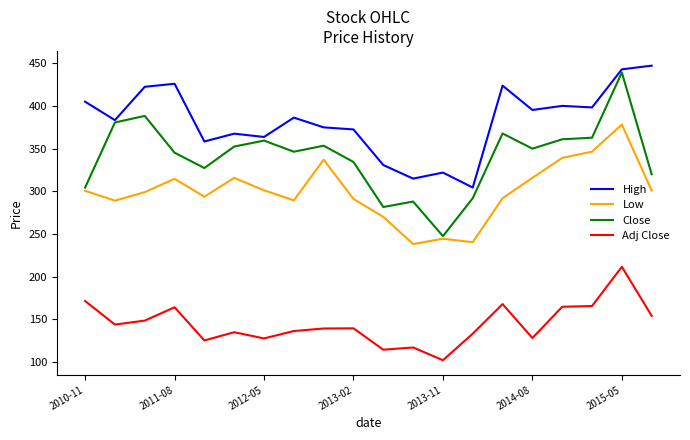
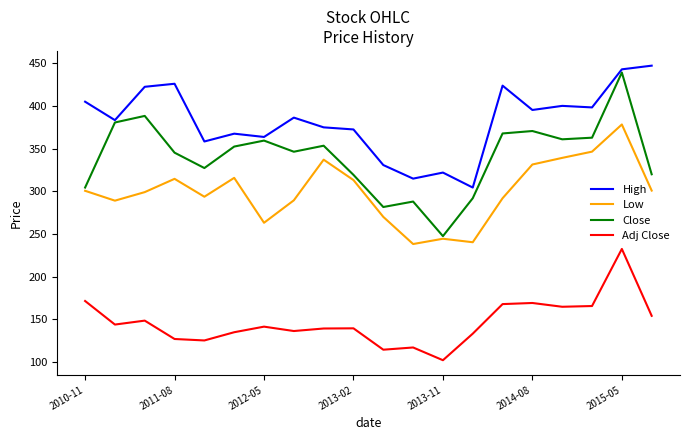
  {
    "High": {
      "2010-11": 400,
      "2011-08": 430,
      "2012-05": 360,
      "2013-02": 370,
      "2013-11": 320,
      "2014-08": 400,
      "2015-05": 440
    },
    "Low": {
      "2010-11": 300,
      "2011-08": 310,
-     "2012-05": 300,
-     "2013-02": 290,
+     "2012-05": 260,
+     "2013-02": 310,
      "2013-11": 240,
-     "2014-08": 320,
+     "2014-08": 330,
      "2015-05": 380
    },
    "Close": {
      "2010-11": 300,
      "2011-08": 350,
      "2012-05": 360,
-     "2013-02": 330,
+     "2013-02": 320,
      "2013-11": 250,
-     "2014-08": 350,
+     "2014-08": 370,
      "2015-05": 440
    },
    "Adj Close": {
      "2010-11": 170,
-     "2011-08": 160,
-     "2012-05": 130,
+     "2011-08": 130,
+     "2012-05": 140,
      "2013-02": 140,
      "2013-11": 100,
-     "2014-08": 130,
-     "2015-05": 210
+     "2014-08": 170,
+     "2015-05": 230
    }
  }
